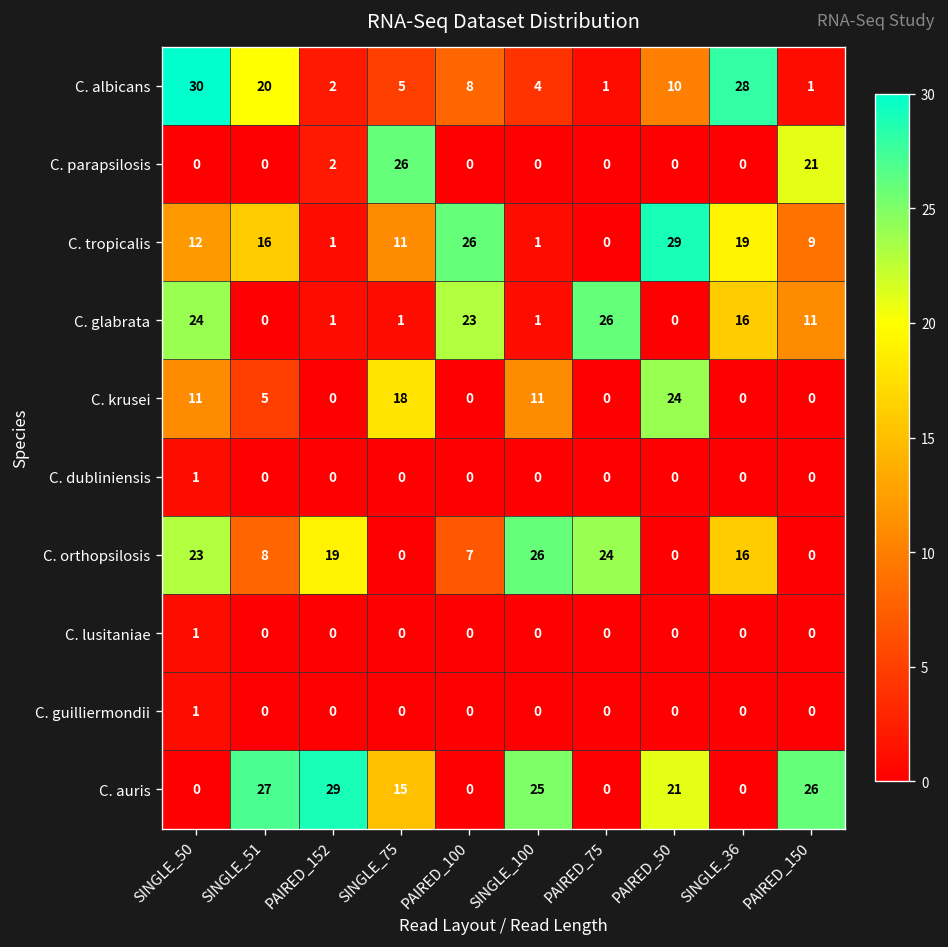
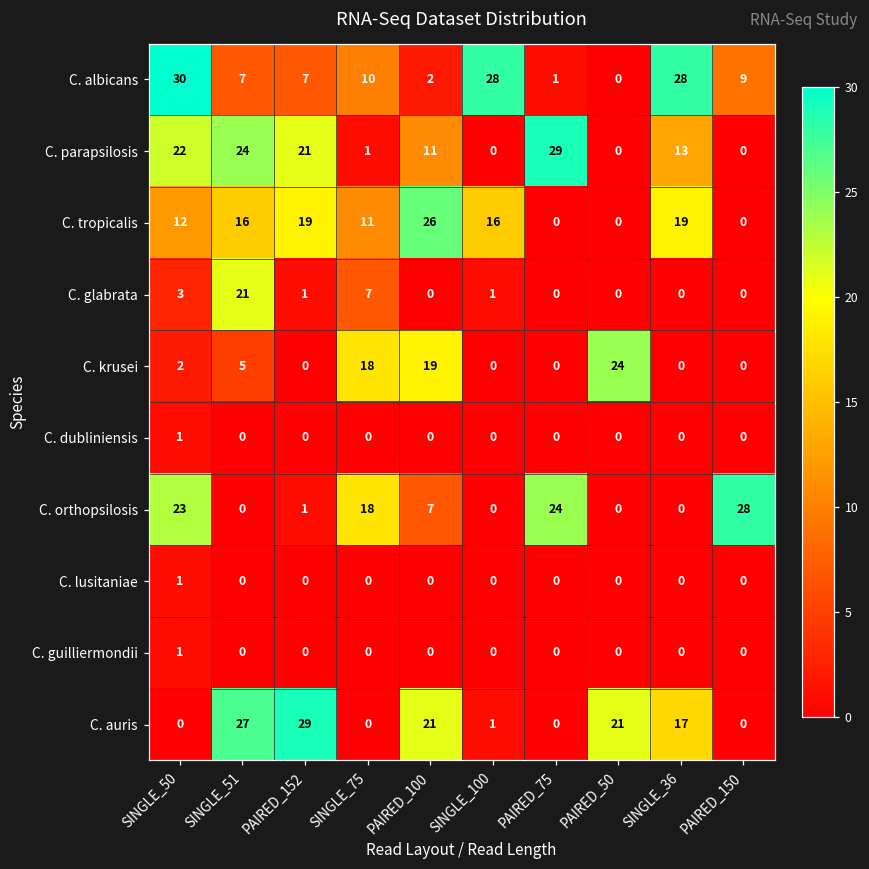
  {
    "C. albicans": {
      "SINGLE_50": 30,
-     "SINGLE_51": 20,
-     "PAIRED_152": 2,
-     "SINGLE_75": 5,
-     "PAIRED_100": 8,
-     "SINGLE_100": 4,
+     "SINGLE_51": 7,
+     "PAIRED_152": 7,
+     "SINGLE_75": 10,
+     "PAIRED_100": 2,
+     "SINGLE_100": 28,
      "PAIRED_75": 1,
-     "PAIRED_50": 10,
+     "PAIRED_50": 0,
      "SINGLE_36": 28,
-     "PAIRED_150": 1
+     "PAIRED_150": 9
    },
    "C. parapsilosis": {
-     "SINGLE_50": 0,
-     "SINGLE_51": 0,
-     "PAIRED_152": 2,
-     "SINGLE_75": 26,
-     "PAIRED_100": 0,
+     "SINGLE_50": 22,
+     "SINGLE_51": 24,
+     "PAIRED_152": 21,
+     "SINGLE_75": 1,
+     "PAIRED_100": 11,
      "SINGLE_100": 0,
-     "PAIRED_75": 0,
+     "PAIRED_75": 29,
      "PAIRED_50": 0,
-     "SINGLE_36": 0,
-     "PAIRED_150": 21
+     "SINGLE_36": 13,
+     "PAIRED_150": 0
    },
    "C. tropicalis": {
      "SINGLE_50": 12,
      "SINGLE_51": 16,
-     "PAIRED_152": 1,
+     "PAIRED_152": 19,
      "SINGLE_75": 11,
      "PAIRED_100": 26,
-     "SINGLE_100": 1,
+     "SINGLE_100": 16,
      "PAIRED_75": 0,
-     "PAIRED_50": 29,
+     "PAIRED_50": 0,
      "SINGLE_36": 19,
-     "PAIRED_150": 9
+     "PAIRED_150": 0
    },
    "C. glabrata": {
-     "SINGLE_50": 24,
-     "SINGLE_51": 0,
+     "SINGLE_50": 3,
+     "SINGLE_51": 21,
      "PAIRED_152": 1,
-     "SINGLE_75": 1,
-     "PAIRED_100": 23,
+     "SINGLE_75": 7,
+     "PAIRED_100": 0,
      "SINGLE_100": 1,
-     "PAIRED_75": 26,
+     "PAIRED_75": 0,
      "PAIRED_50": 0,
-     "SINGLE_36": 16,
-     "PAIRED_150": 11
+     "SINGLE_36": 0,
+     "PAIRED_150": 0
    },
    "C. krusei": {
-     "SINGLE_50": 11,
+     "SINGLE_50": 2,
      "SINGLE_51": 5,
      "PAIRED_152": 0,
      "SINGLE_75": 18,
-     "PAIRED_100": 0,
-     "SINGLE_100": 11,
+     "PAIRED_100": 19,
+     "SINGLE_100": 0,
      "PAIRED_75": 0,
      "PAIRED_50": 24,
      "SINGLE_36": 0,
      "PAIRED_150": 0
    },
    "C. dubliniensis": {
      "SINGLE_50": 1,
      "SINGLE_51": 0,
      "PAIRED_152": 0,
      "SINGLE_75": 0,
      "PAIRED_100": 0,
      "SINGLE_100": 0,
      "PAIRED_75": 0,
      "PAIRED_50": 0,
      "SINGLE_36": 0,
      "PAIRED_150": 0
    },
    "C. orthopsilosis": {
      "SINGLE_50": 23,
-     "SINGLE_51": 8,
-     "PAIRED_152": 19,
-     "SINGLE_75": 0,
+     "SINGLE_51": 0,
+     "PAIRED_152": 1,
+     "SINGLE_75": 18,
      "PAIRED_100": 7,
-     "SINGLE_100": 26,
+     "SINGLE_100": 0,
      "PAIRED_75": 24,
      "PAIRED_50": 0,
-     "SINGLE_36": 16,
-     "PAIRED_150": 0
+     "SINGLE_36": 0,
+     "PAIRED_150": 28
    },
    "C. lusitaniae": {
      "SINGLE_50": 1,
      "SINGLE_51": 0,
      "PAIRED_152": 0,
      "SINGLE_75": 0,
      "PAIRED_100": 0,
      "SINGLE_100": 0,
      "PAIRED_75": 0,
      "PAIRED_50": 0,
      "SINGLE_36": 0,
      "PAIRED_150": 0
    },
    "C. guilliermondii": {
      "SINGLE_50": 1,
      "SINGLE_51": 0,
      "PAIRED_152": 0,
      "SINGLE_75": 0,
      "PAIRED_100": 0,
      "SINGLE_100": 0,
      "PAIRED_75": 0,
      "PAIRED_50": 0,
      "SINGLE_36": 0,
      "PAIRED_150": 0
    },
    "C. auris": {
      "SINGLE_50": 0,
      "SINGLE_51": 27,
      "PAIRED_152": 29,
-     "SINGLE_75": 15,
-     "PAIRED_100": 0,
-     "SINGLE_100": 25,
+     "SINGLE_75": 0,
+     "PAIRED_100": 21,
+     "SINGLE_100": 1,
      "PAIRED_75": 0,
      "PAIRED_50": 21,
-     "SINGLE_36": 0,
-     "PAIRED_150": 26
+     "SINGLE_36": 17,
+     "PAIRED_150": 0
    }
  }
